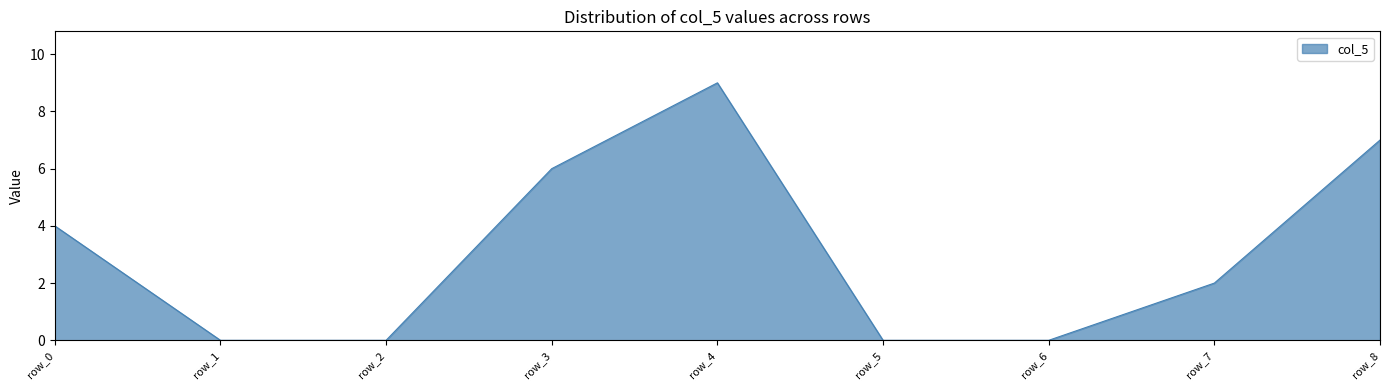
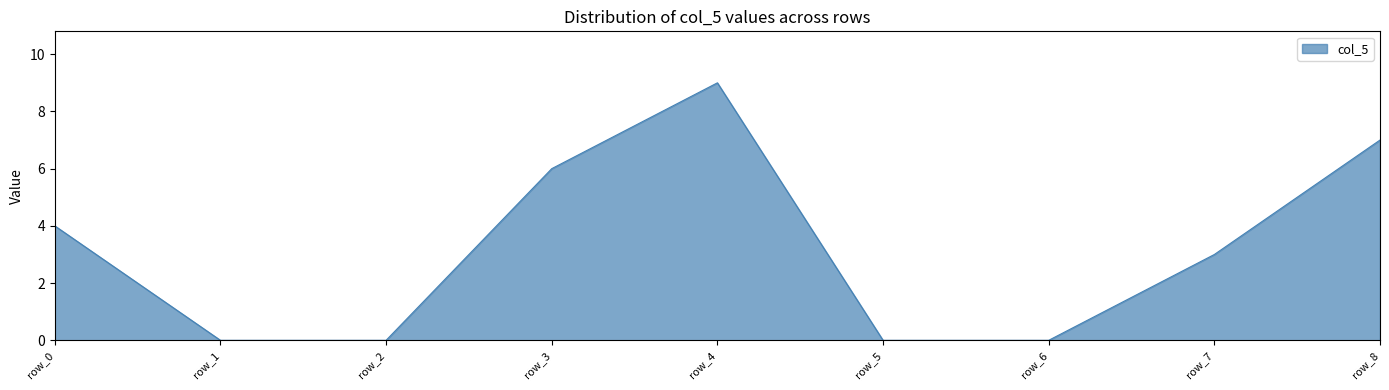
  {
    "row_0": 4,
    "row_1": 0,
    "row_2": 0,
    "row_3": 6,
    "row_4": 9,
    "row_5": 0,
    "row_6": 0,
-   "row_7": 2,
+   "row_7": 3,
    "row_8": 7
  }
